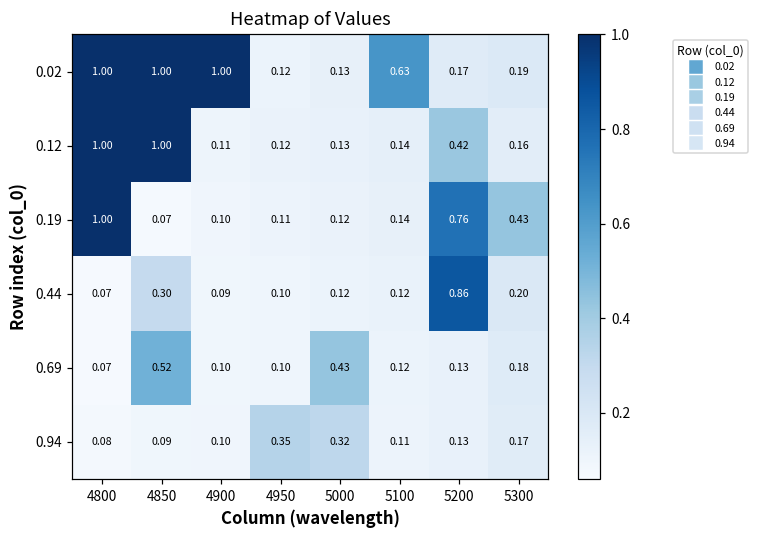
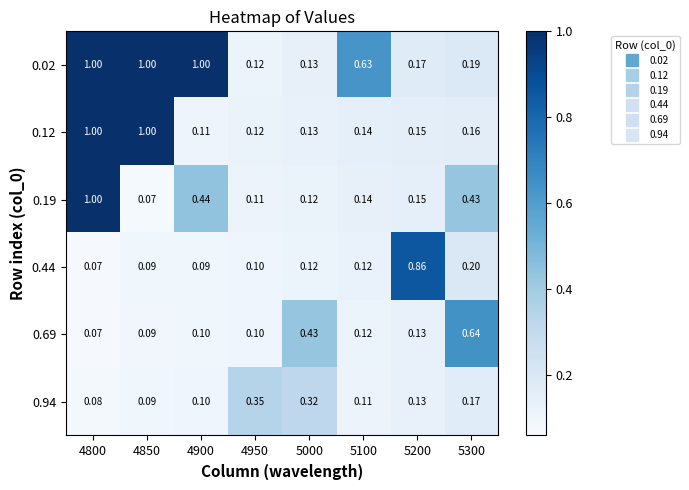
  {
    "0.02": {
      "4800": 1.00,
      "4850": 1.00,
      "4900": 1.00,
      "4950": 0.12,
      "5000": 0.13,
      "5100": 0.63,
      "5200": 0.17,
      "5300": 0.19
    },
    "0.12": {
      "4800": 1.00,
      "4850": 1.00,
      "4900": 0.11,
      "4950": 0.12,
      "5000": 0.13,
      "5100": 0.14,
-     "5200": 0.42,
+     "5200": 0.15,
      "5300": 0.16
    },
    "0.19": {
      "4800": 1.00,
      "4850": 0.07,
-     "4900": 0.10,
+     "4900": 0.44,
      "4950": 0.11,
      "5000": 0.12,
      "5100": 0.14,
-     "5200": 0.76,
+     "5200": 0.15,
      "5300": 0.43
    },
    "0.44": {
      "4800": 0.07,
-     "4850": 0.30,
+     "4850": 0.09,
      "4900": 0.09,
      "4950": 0.10,
      "5000": 0.12,
      "5100": 0.12,
      "5200": 0.86,
      "5300": 0.20
    },
    "0.69": {
      "4800": 0.07,
-     "4850": 0.52,
+     "4850": 0.09,
      "4900": 0.10,
      "4950": 0.10,
      "5000": 0.43,
      "5100": 0.12,
      "5200": 0.13,
-     "5300": 0.18
+     "5300": 0.64
    },
    "0.94": {
      "4800": 0.08,
      "4850": 0.09,
      "4900": 0.10,
      "4950": 0.35,
      "5000": 0.32,
      "5100": 0.11,
      "5200": 0.13,
      "5300": 0.17
    }
  }
